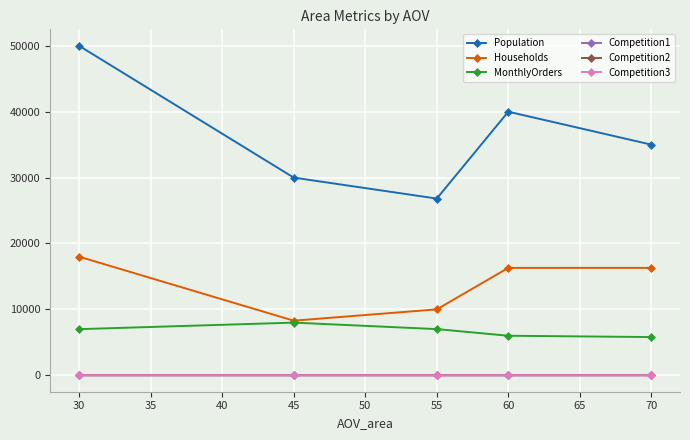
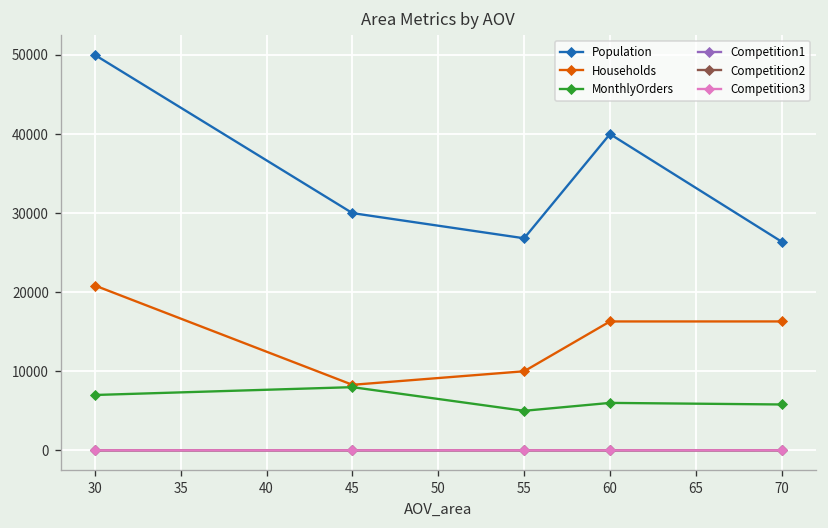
  {
    "Population": {
      "30": 50000,
      "45": 30000,
      "55": 27000,
      "60": 40000,
-     "70": 35000
+     "70": 26000
    },
    "Households": {
-     "30": 18000,
+     "30": 21000,
      "55": 10000,
      "60": 16000,
      "70": 16000
    },
    "MonthlyOrders": {
      "30": 7000,
-     "55": 7000,
+     "55": 5000,
      "60": 6000,
      "70": 6000
    },
    "Competition3": {
      "30": 0,
      "45": 0,
      "55": 0,
      "60": 0,
      "70": 0
    }
  }
